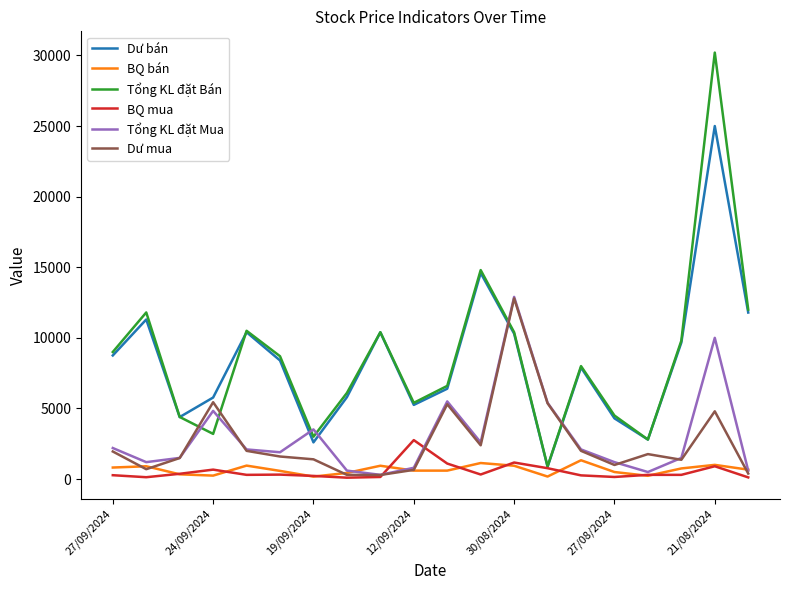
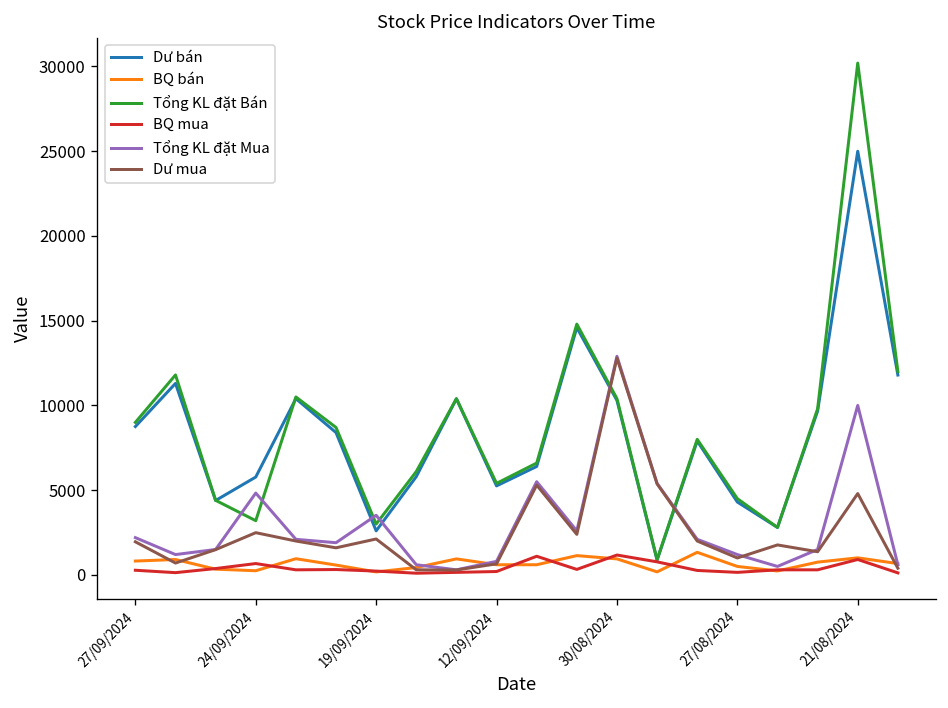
  {
    "Dư bán": {
      "27/09/2024": 8800,
      "24/09/2024": 5800,
      "19/09/2024": 2600,
      "27/08/2024": 4300,
      "21/08/2024": 25000
    },
    "BQ bán": {
      "27/09/2024": 800,
      "24/09/2024": 200,
      "30/08/2024": 900,
      "27/08/2024": 500
    },
    "Tổng KL đặt Bán": {
      "27/09/2024": 9000,
      "24/09/2024": 3200,
      "19/09/2024": 3000,
      "27/08/2024": 4500,
      "21/08/2024": 30200
    },
    "BQ mua": {
      "27/09/2024": 300,
      "24/09/2024": 700,
-     "12/09/2024": 2800,
+     "12/09/2024": 200,
      "30/08/2024": 1200,
      "27/08/2024": 200
    },
    "Tổng KL đặt Mua": {
      "27/09/2024": 2200,
      "24/09/2024": 4800,
      "19/09/2024": 3500,
      "27/08/2024": 1200,
      "21/08/2024": 10000
    },
    "Dư mua": {
      "27/09/2024": 2000,
-     "24/09/2024": 5400,
-     "19/09/2024": 1400,
+     "24/09/2024": 2500,
+     "19/09/2024": 2100,
      "27/08/2024": 1000,
      "21/08/2024": 4800
    }
  }
